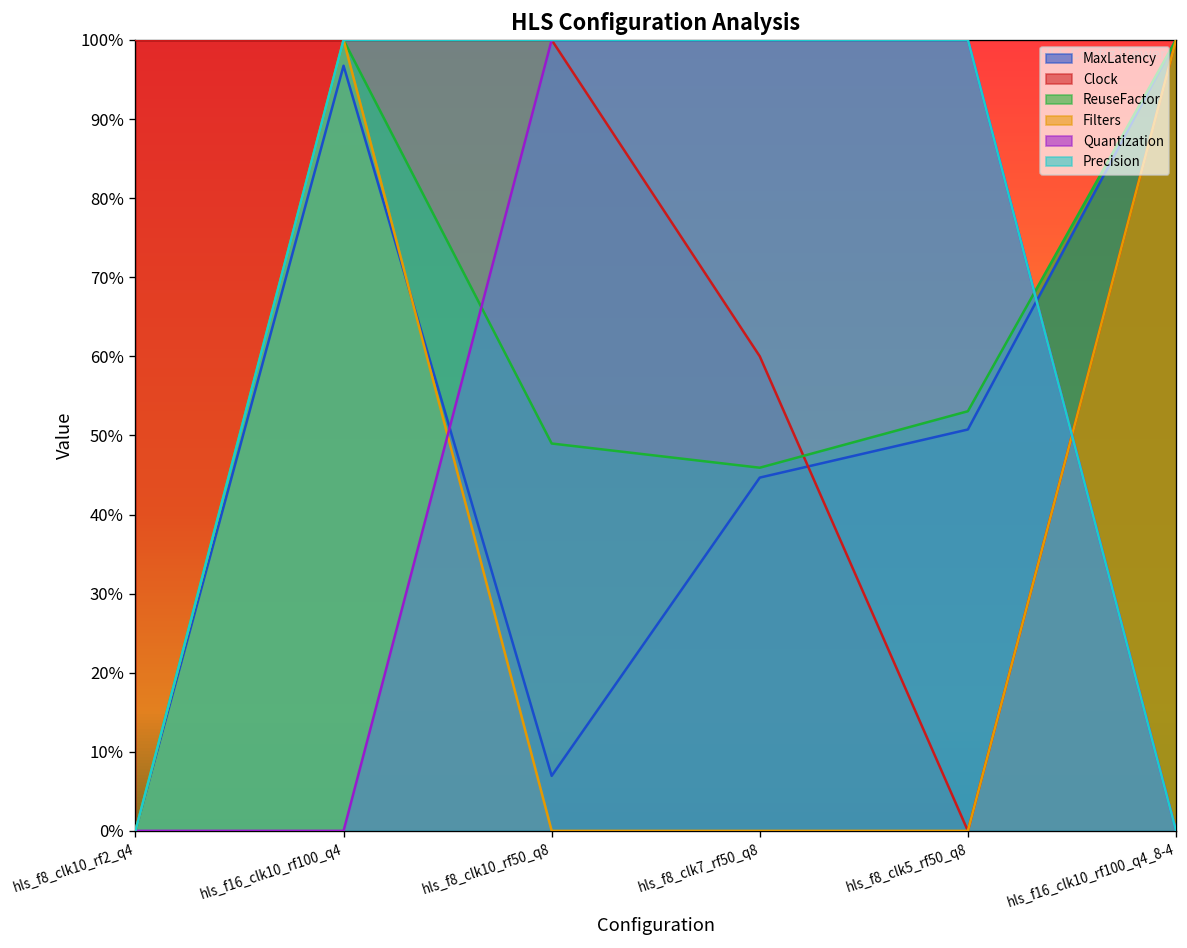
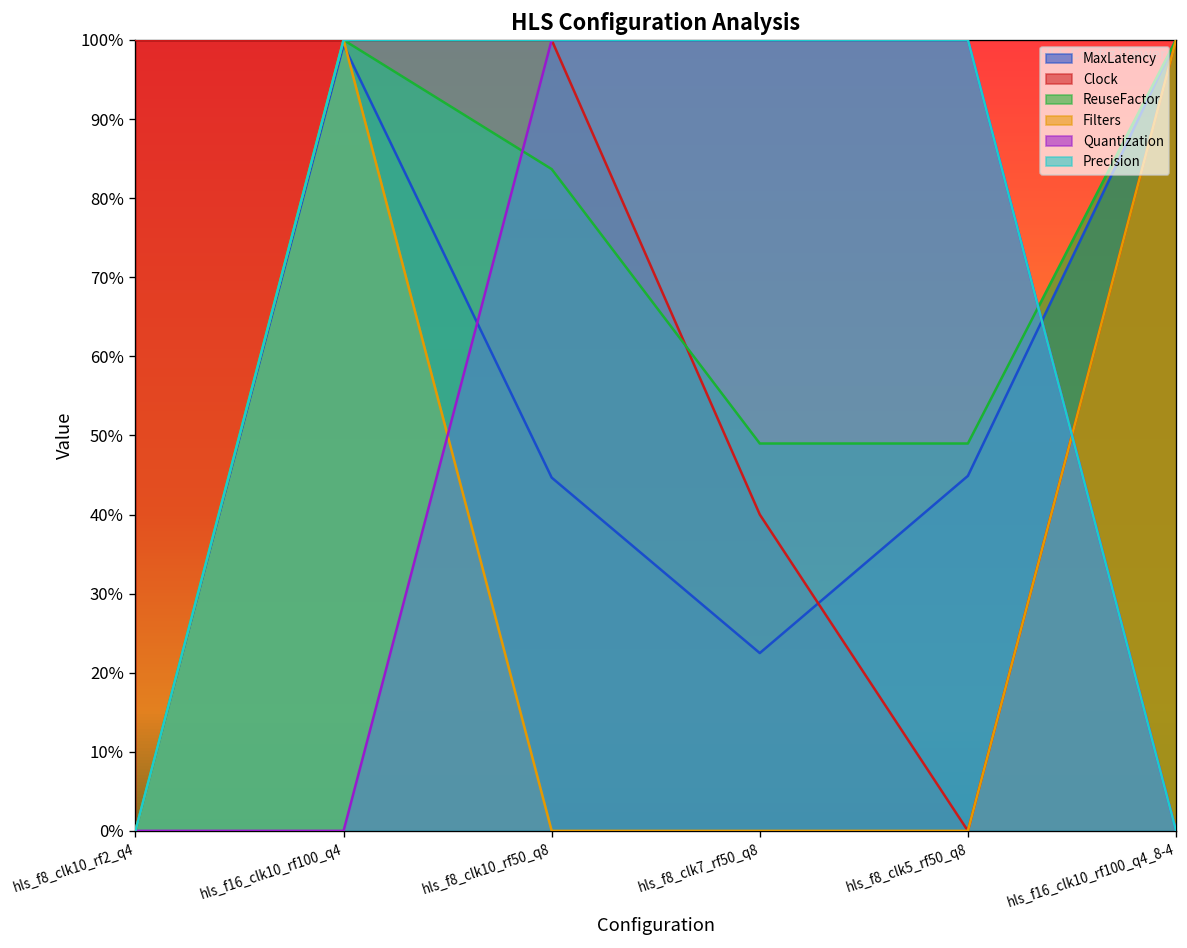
  {
    "MaxLatency": {
-     "hls_f16_clk10_rf100_q4": "97%",
-     "hls_f8_clk10_rf50_q8": "7%",
-     "hls_f8_clk7_rf50_q8": "45%",
-     "hls_f8_clk5_rf50_q8": "51%"
+     "hls_f16_clk10_rf100_q4": "99%",
+     "hls_f8_clk10_rf50_q8": "45%",
+     "hls_f8_clk7_rf50_q8": "22%",
+     "hls_f8_clk5_rf50_q8": "45%"
    },
    "Clock": {
      "hls_f8_clk10_rf2_q4": "100%",
-     "hls_f8_clk7_rf50_q8": "60%"
+     "hls_f8_clk7_rf50_q8": "40%"
    },
    "ReuseFactor": {
-     "hls_f8_clk10_rf50_q8": "49%",
-     "hls_f8_clk7_rf50_q8": "46%",
-     "hls_f8_clk5_rf50_q8": "53%"
+     "hls_f8_clk10_rf50_q8": "84%",
+     "hls_f8_clk7_rf50_q8": "49%",
+     "hls_f8_clk5_rf50_q8": "49%"
    },
    "Filters": {
      "hls_f8_clk10_rf50_q8": "0%",
      "hls_f8_clk7_rf50_q8": "0%"
    },
    "Quantization": {
      "hls_f16_clk10_rf100_q4": "0%"
    }
  }
